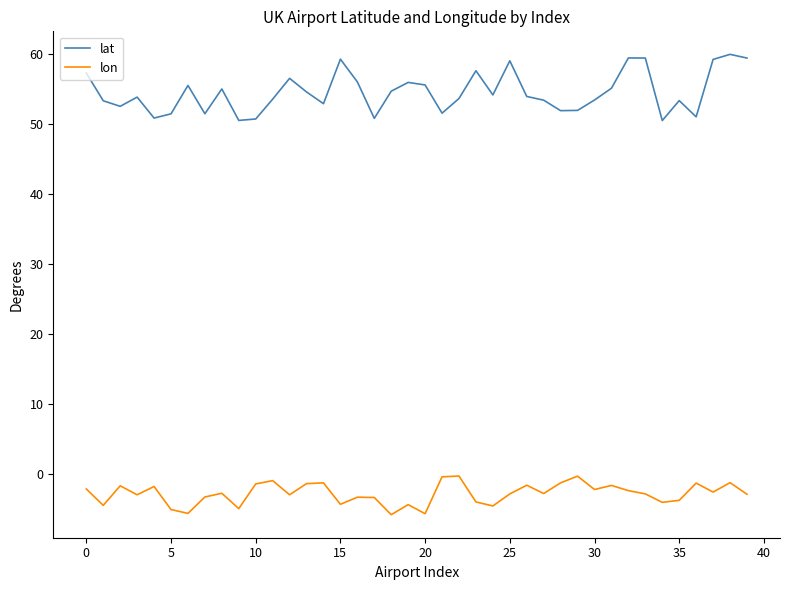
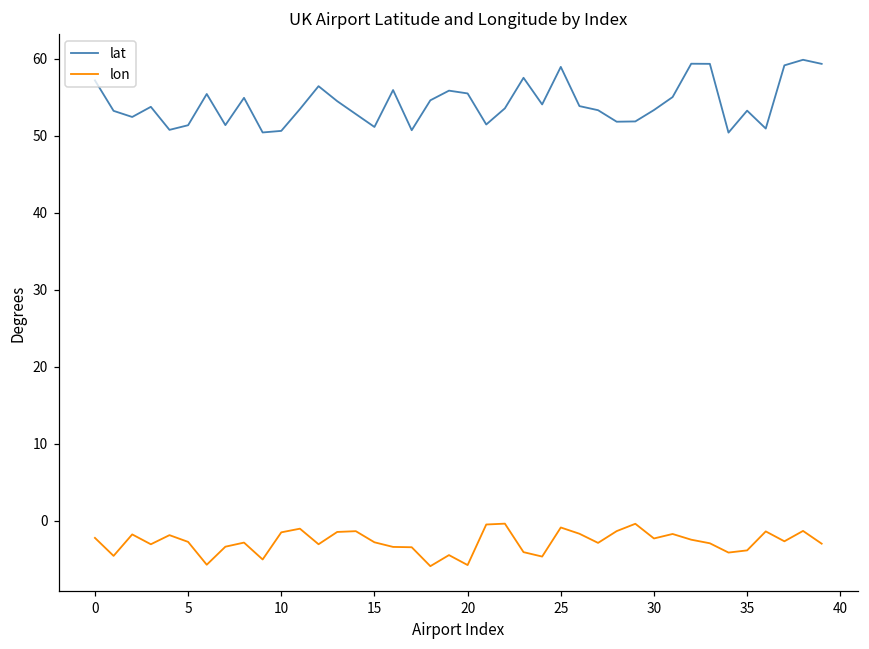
  {
    "lat": {
      "5": 51,
      "10": 51,
-     "15": 59,
+     "15": 51,
      "20": 56,
      "25": 59,
      "30": 53,
      "35": 53
    },
    "lon": {
      "0": -2,
-     "5": -5,
+     "5": -3,
      "10": -1,
-     "15": -4,
+     "15": -3,
      "20": -6,
-     "25": -3,
+     "25": -1,
      "30": -2,
      "35": -4
    }
  }
